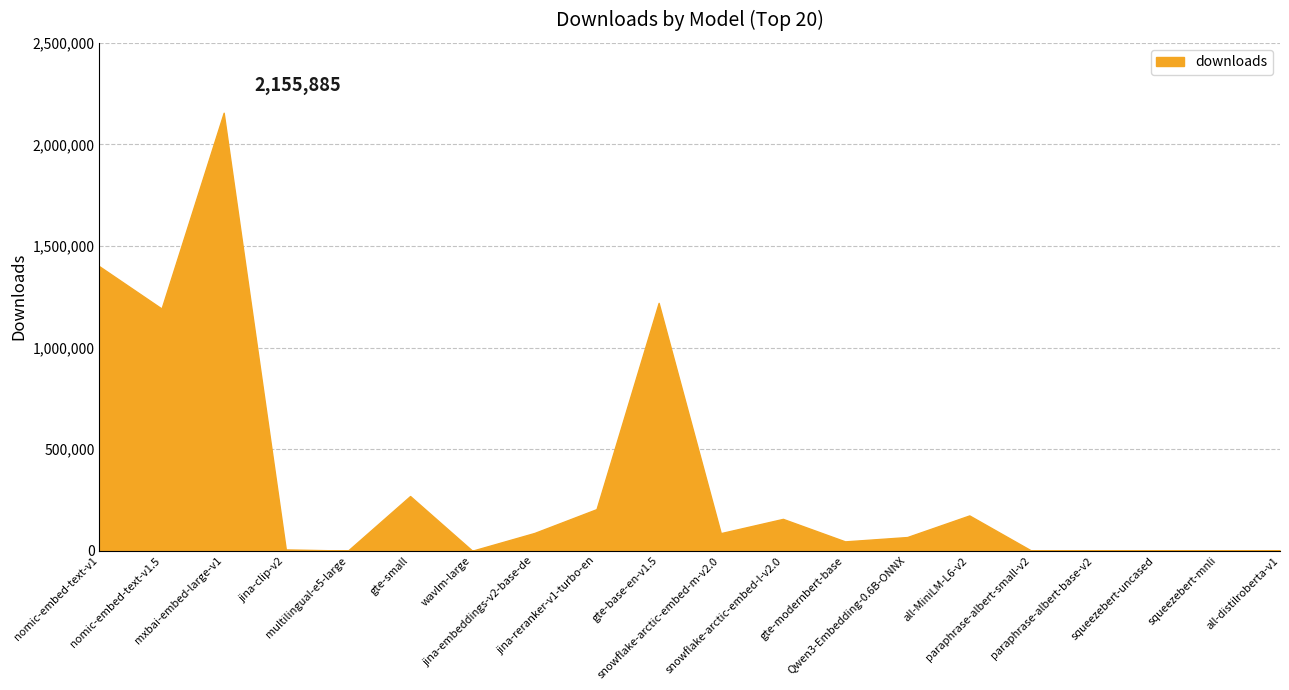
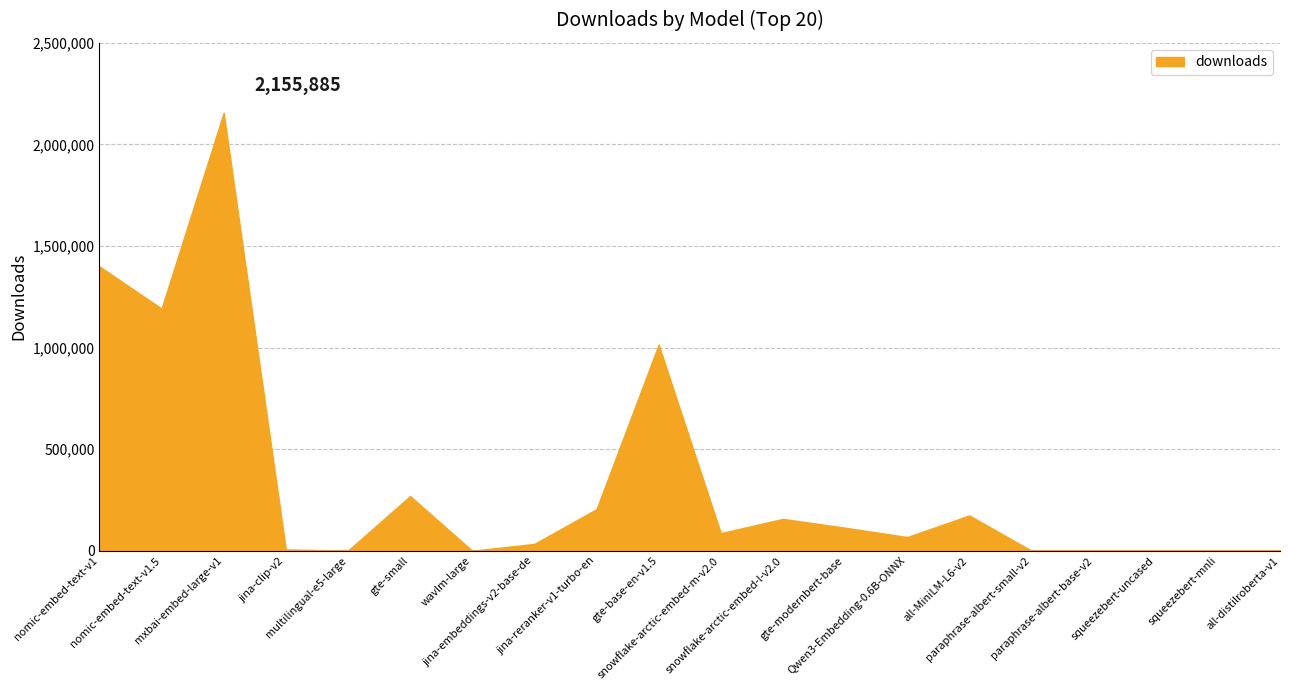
  {
    "nomic-embed-text-v1": "1,400,000",
    "nomic-embed-text-v1.5": "1,190,000",
    "mxbai-embed-large-v1": "2,160,000",
    "jina-clip-v2": "10,000",
    "multilingual-e5-large": "0",
    "gte-small": "270,000",
    "wavlm-large": "0",
-   "jina-embeddings-v2-base-de": "90,000",
+   "jina-embeddings-v2-base-de": "30,000",
    "jina-reranker-v1-turbo-en": "200,000",
-   "gte-base-en-v1.5": "1,220,000",
+   "gte-base-en-v1.5": "1,010,000",
    "snowflake-arctic-embed-m-v2.0": "90,000",
    "snowflake-arctic-embed-l-v2.0": "160,000",
-   "gte-modernbert-base": "50,000",
+   "gte-modernbert-base": "110,000",
    "Qwen3-Embedding-0.6B-ONNX": "70,000",
    "all-MiniLM-L6-v2": "170,000",
    "paraphrase-albert-small-v2": "0",
    "paraphrase-albert-base-v2": "0",
    "squeezebert-uncased": "0",
    "squeezebert-mnli": "0",
    "all-distilroberta-v1": "0"
  }
